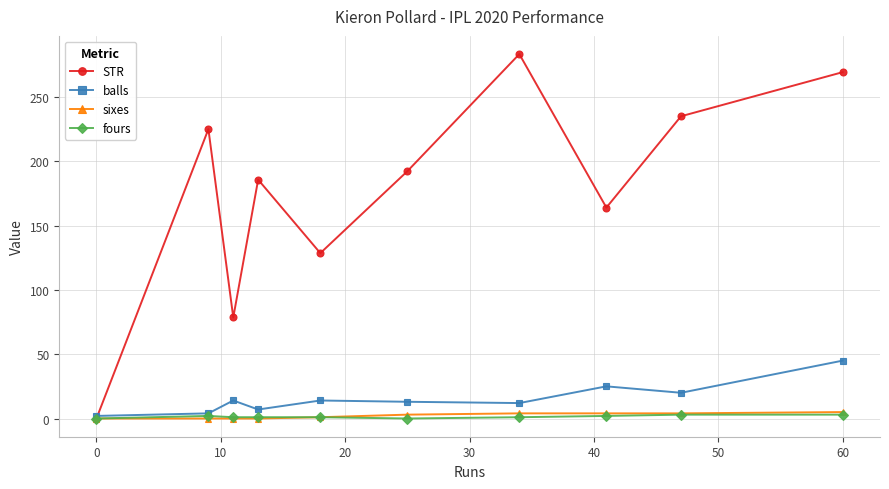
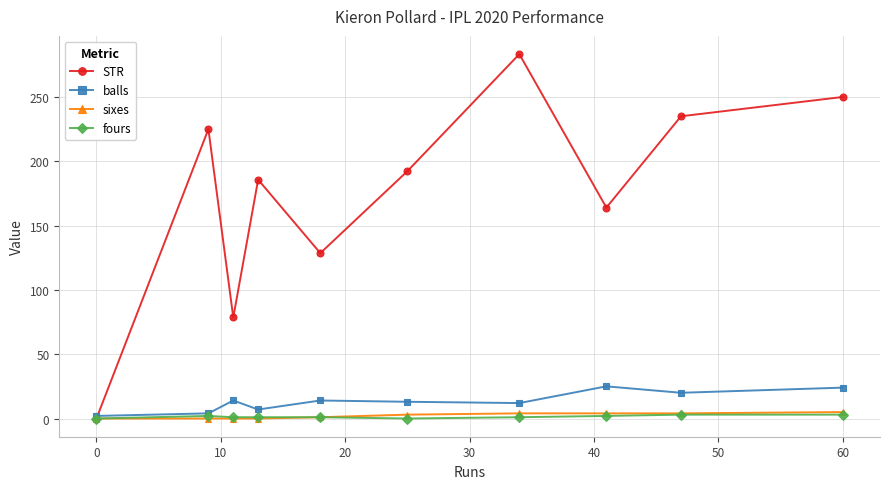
  {
    "STR": {
-     "60": 269
+     "60": 250
    },
    "balls": {
      "0": 2,
-     "60": 45
+     "60": 24
    }
  }
